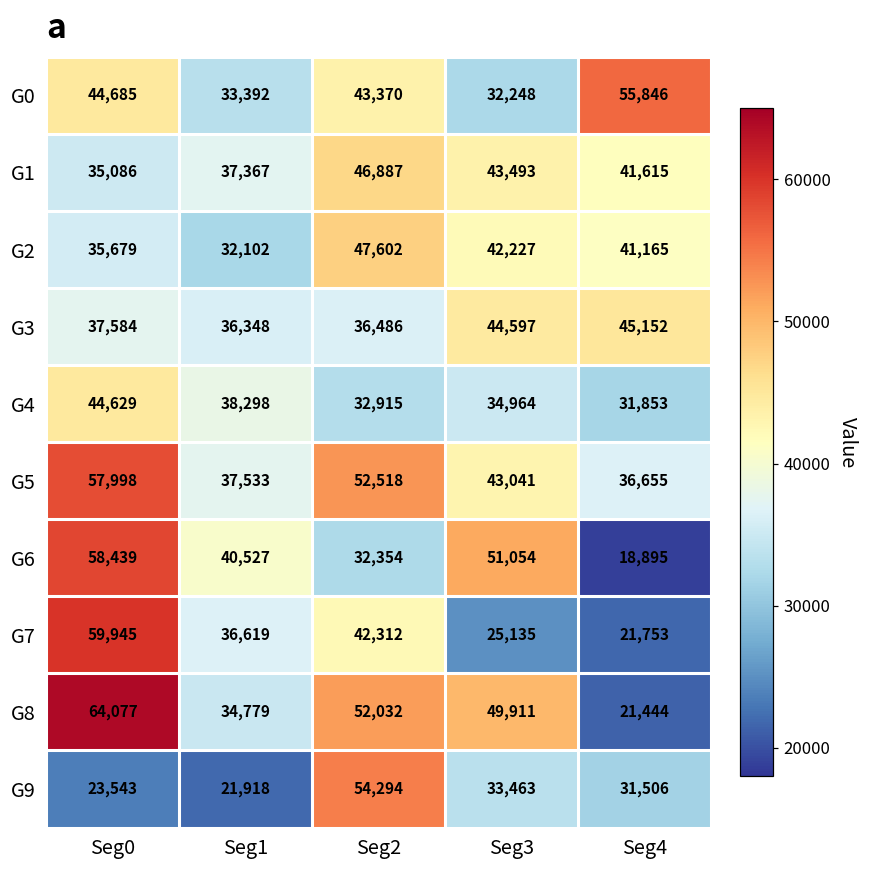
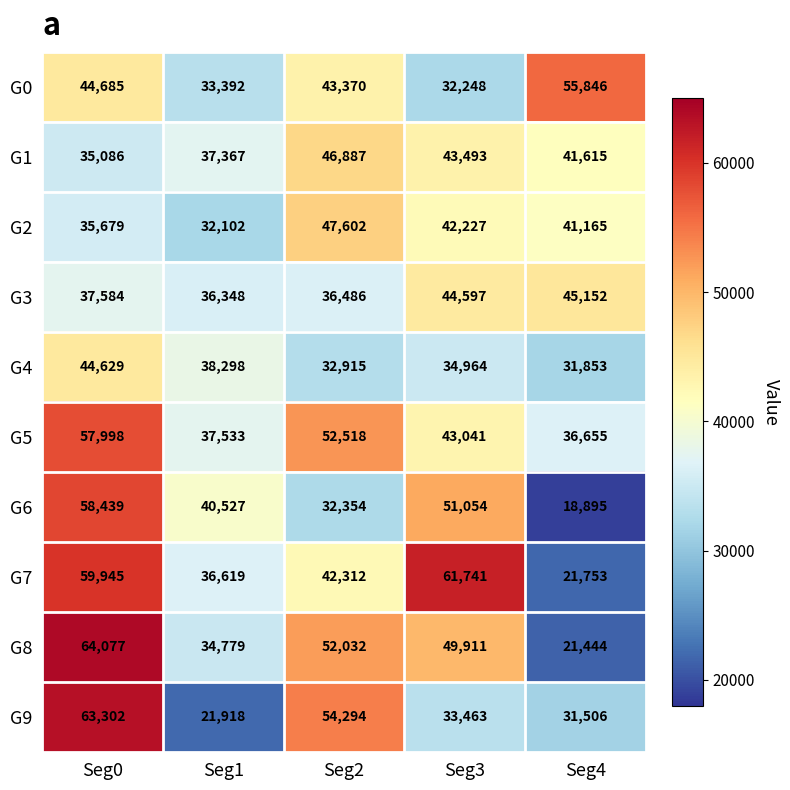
  {
    "G0": {
      "Seg0": "44,685",
      "Seg1": "33,392",
      "Seg2": "43,370",
      "Seg3": "32,248",
      "Seg4": "55,846"
    },
    "G1": {
      "Seg0": "35,086",
      "Seg1": "37,367",
      "Seg2": "46,887",
      "Seg3": "43,493",
      "Seg4": "41,615"
    },
    "G2": {
      "Seg0": "35,679",
      "Seg1": "32,102",
      "Seg2": "47,602",
      "Seg3": "42,227",
      "Seg4": "41,165"
    },
    "G3": {
      "Seg0": "37,584",
      "Seg1": "36,348",
      "Seg2": "36,486",
      "Seg3": "44,597",
      "Seg4": "45,152"
    },
    "G4": {
      "Seg0": "44,629",
      "Seg1": "38,298",
      "Seg2": "32,915",
      "Seg3": "34,964",
      "Seg4": "31,853"
    },
    "G5": {
      "Seg0": "57,998",
      "Seg1": "37,533",
      "Seg2": "52,518",
      "Seg3": "43,041",
      "Seg4": "36,655"
    },
    "G6": {
      "Seg0": "58,439",
      "Seg1": "40,527",
      "Seg2": "32,354",
      "Seg3": "51,054",
      "Seg4": "18,895"
    },
    "G7": {
      "Seg0": "59,945",
      "Seg1": "36,619",
      "Seg2": "42,312",
-     "Seg3": "25,135",
+     "Seg3": "61,741",
      "Seg4": "21,753"
    },
    "G8": {
      "Seg0": "64,077",
      "Seg1": "34,779",
      "Seg2": "52,032",
      "Seg3": "49,911",
      "Seg4": "21,444"
    },
    "G9": {
-     "Seg0": "23,543",
+     "Seg0": "63,302",
      "Seg1": "21,918",
      "Seg2": "54,294",
      "Seg3": "33,463",
      "Seg4": "31,506"
    }
  }
